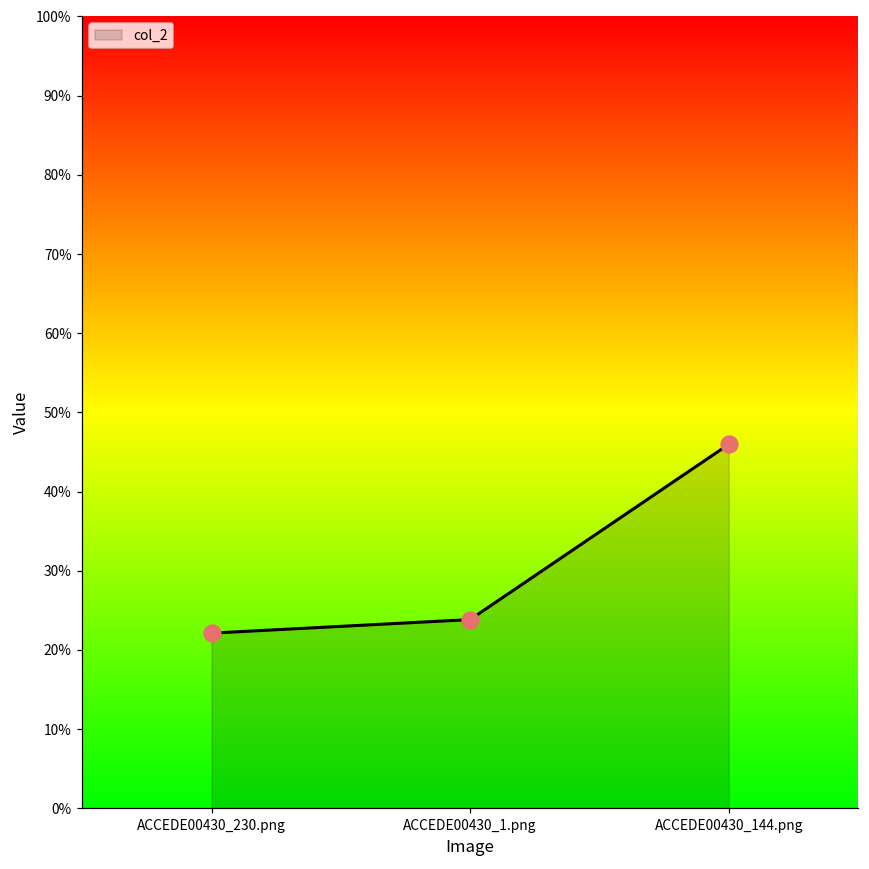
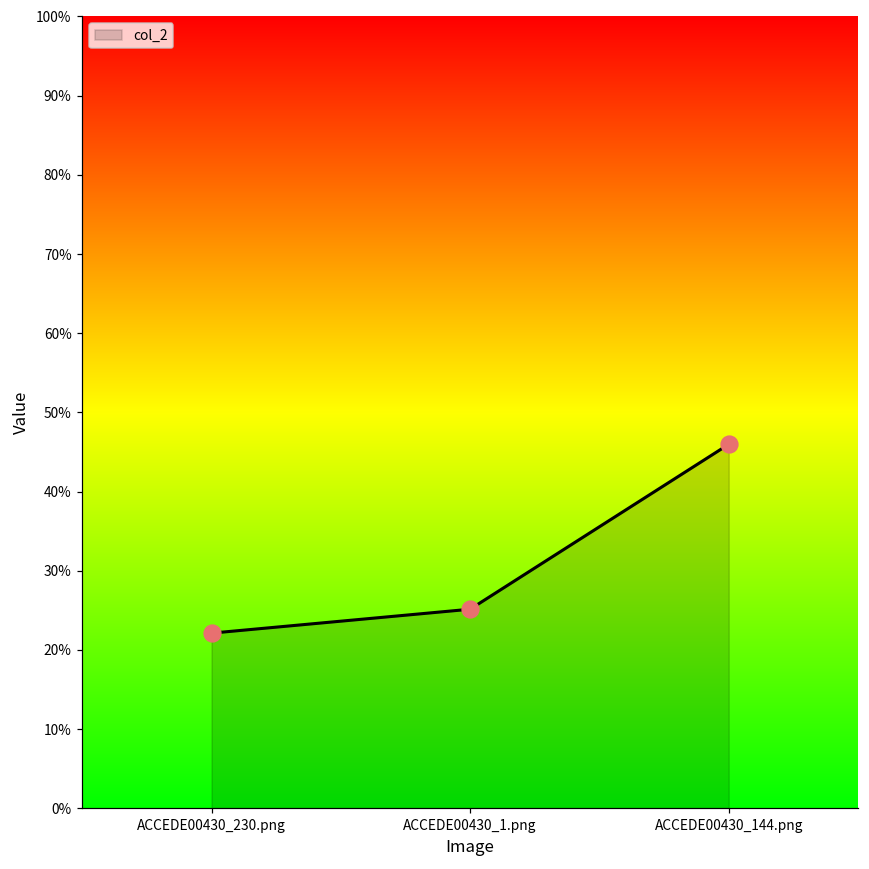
  {
    "ACCEDE00430_230.png": "22%",
-   "ACCEDE00430_1.png": "24%",
+   "ACCEDE00430_1.png": "25%",
    "ACCEDE00430_144.png": "46%"
  }
